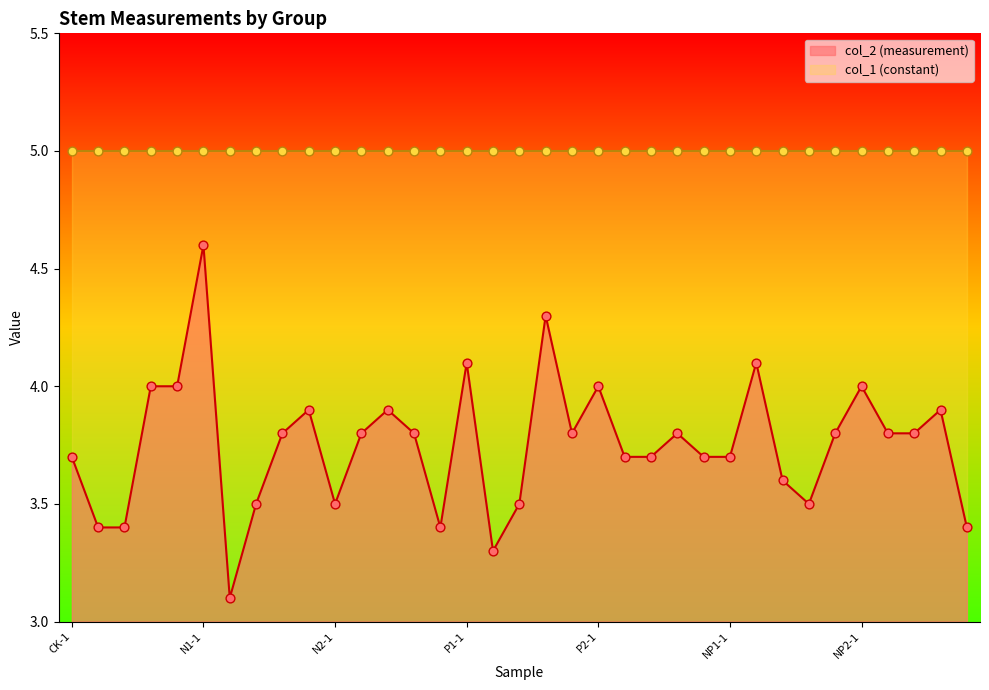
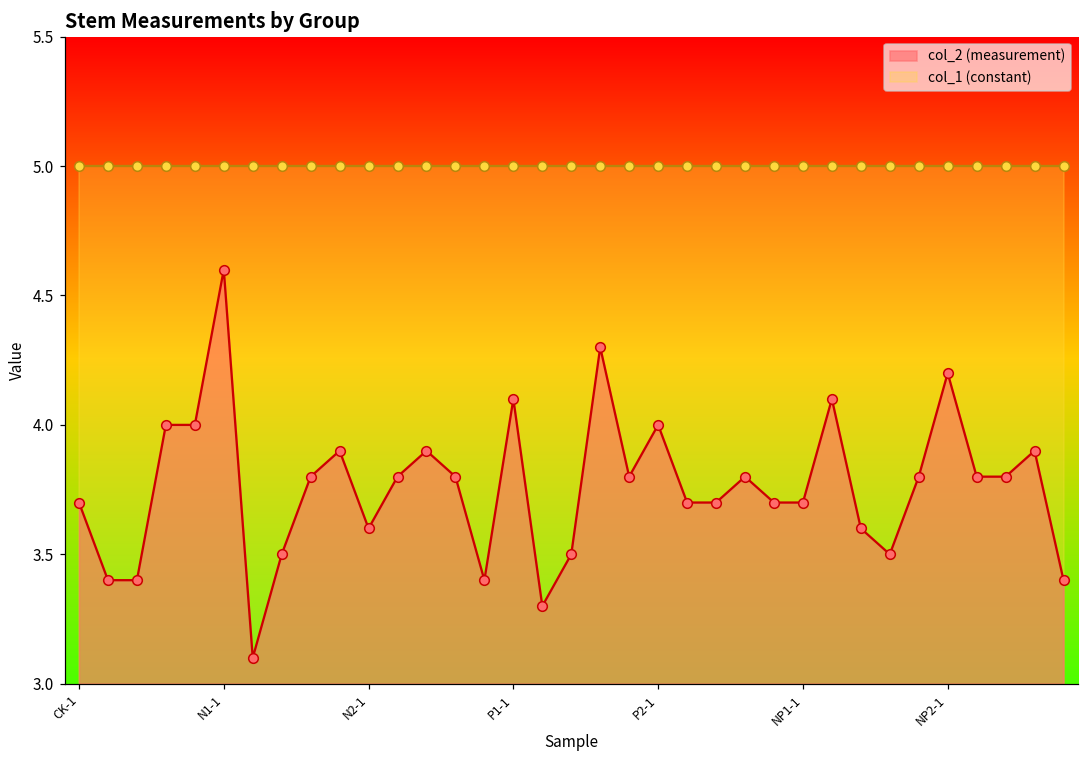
  {
    "col_2 (measurement)": {
      "CK-1": 3.7,
      "N1-1": 4.6,
-     "N2-1": 3.5,
+     "N2-1": 3.6,
      "P1-1": 4.1,
      "P2-1": 4.0,
      "NP1-1": 3.7,
-     "NP2-1": 4.0
+     "NP2-1": 4.2
    },
    "col_1 (constant)": {
      "CK-1": 5.0,
      "N1-1": 5.0,
      "N2-1": 5.0,
      "P1-1": 5.0,
      "P2-1": 5.0,
      "NP1-1": 5.0,
      "NP2-1": 5.0
    }
  }
